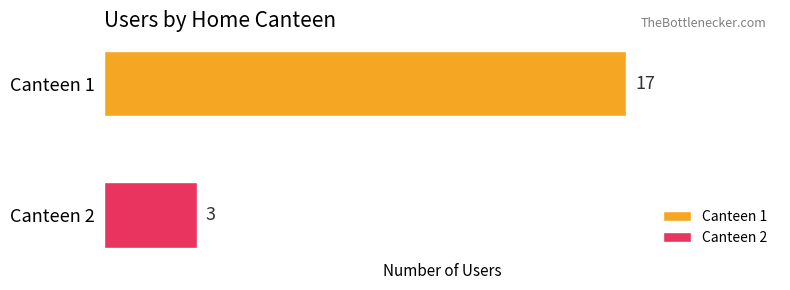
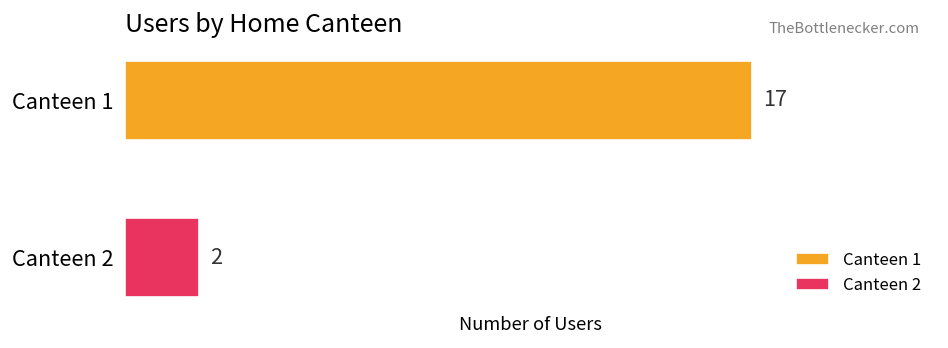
  {
    "Canteen 1": 17,
-   "Canteen 2": 3
+   "Canteen 2": 2
  }
